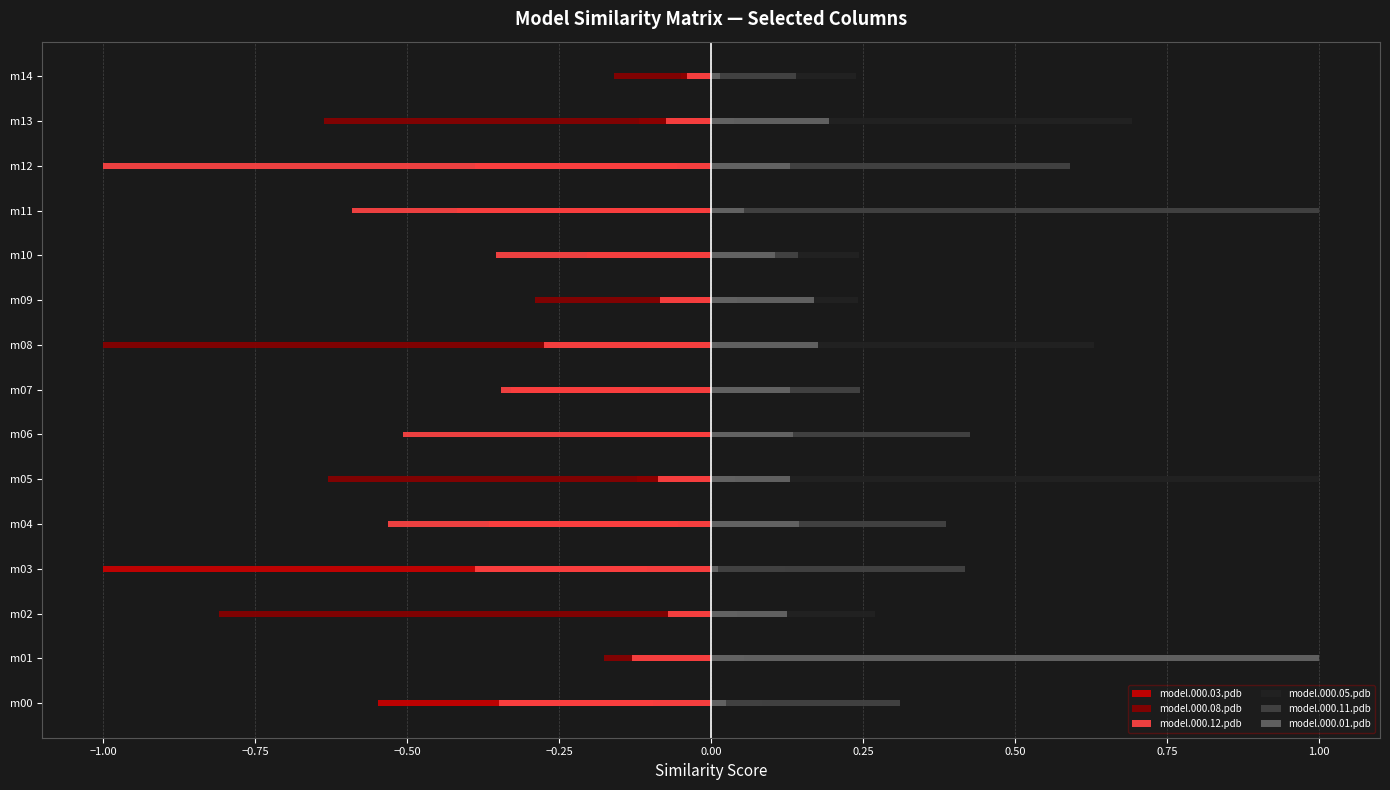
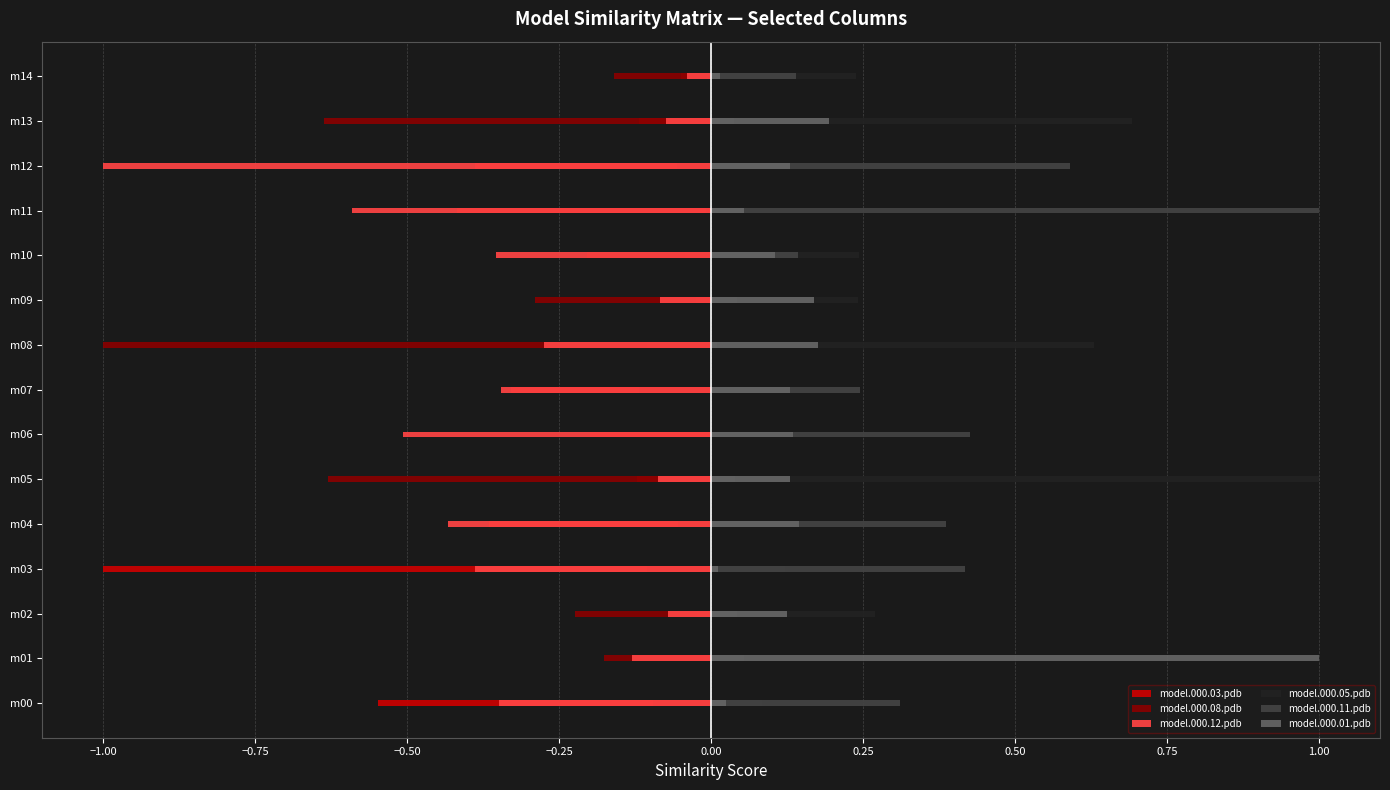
  {
    "model.000.03.pdb": {
      "m03": -1.00,
      "m00": -0.55
    },
    "model.000.08.pdb": {
      "m14": -0.16,
      "m13": -0.64,
      "m09": -0.29,
      "m08": -1.00,
      "m06": 0.00,
      "m05": -0.63,
-     "m02": -0.81,
+     "m02": -0.22,
      "m01": -0.18
    },
    "model.000.12.pdb": {
      "m12": -1.00,
      "m11": -0.59,
      "m10": -0.35,
      "m07": -0.35,
      "m06": -0.51,
-     "m04": -0.53
+     "m04": -0.43
    }
  }
